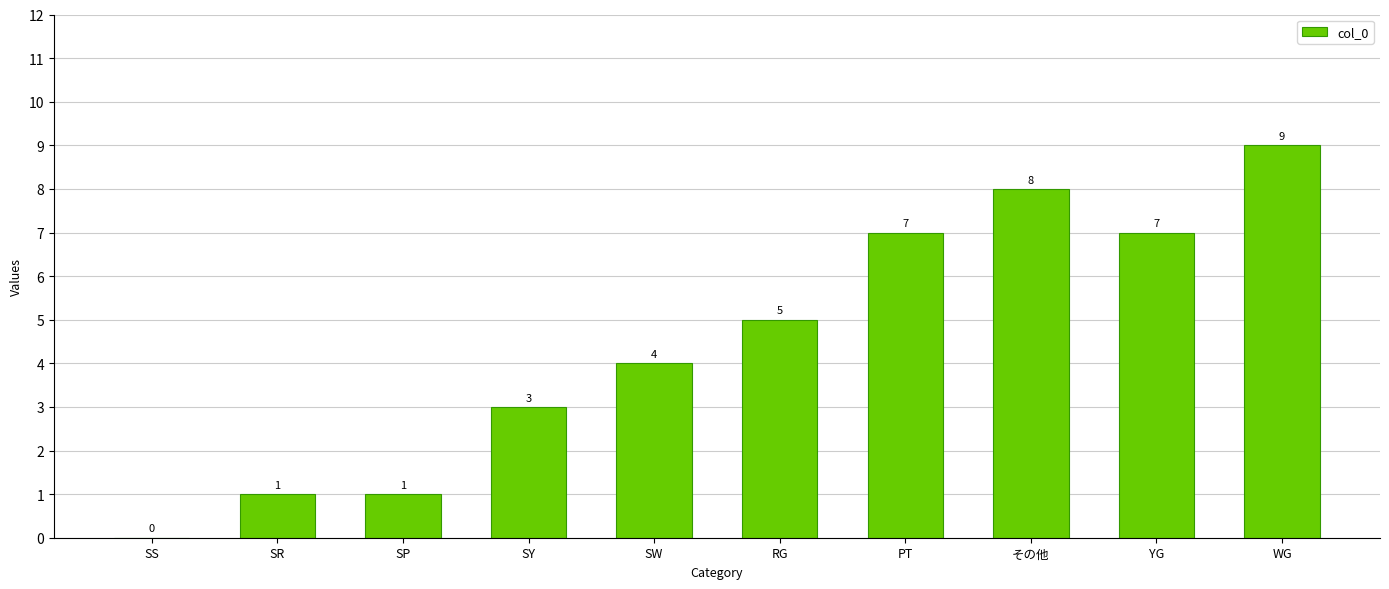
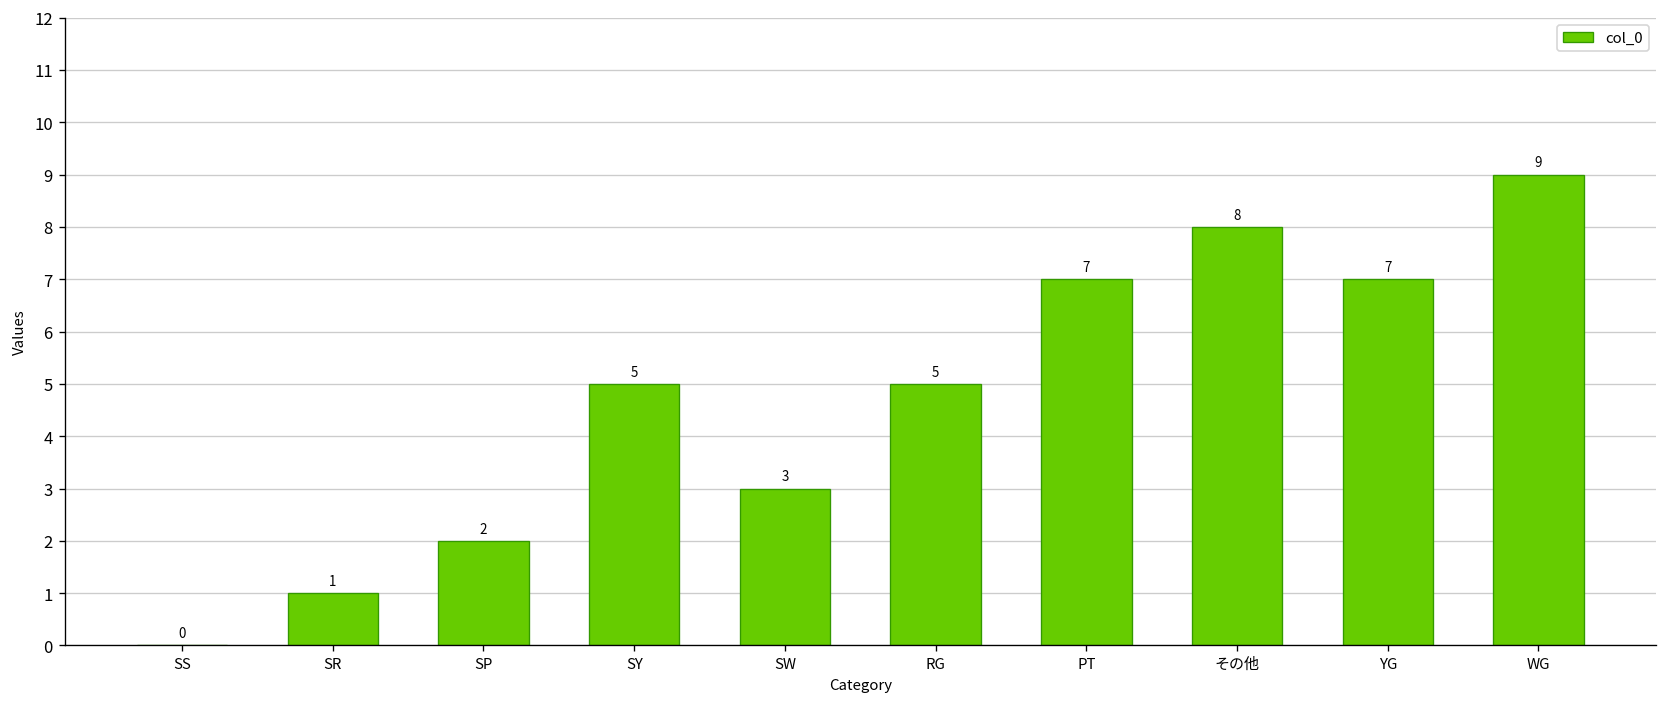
  {
    "SS": 0,
    "SR": 1,
-   "SP": 1,
-   "SY": 3,
-   "SW": 4,
+   "SP": 2,
+   "SY": 5,
+   "SW": 3,
    "RG": 5,
    "PT": 7,
    "その他": 8,
    "YG": 7,
    "WG": 9
  }
